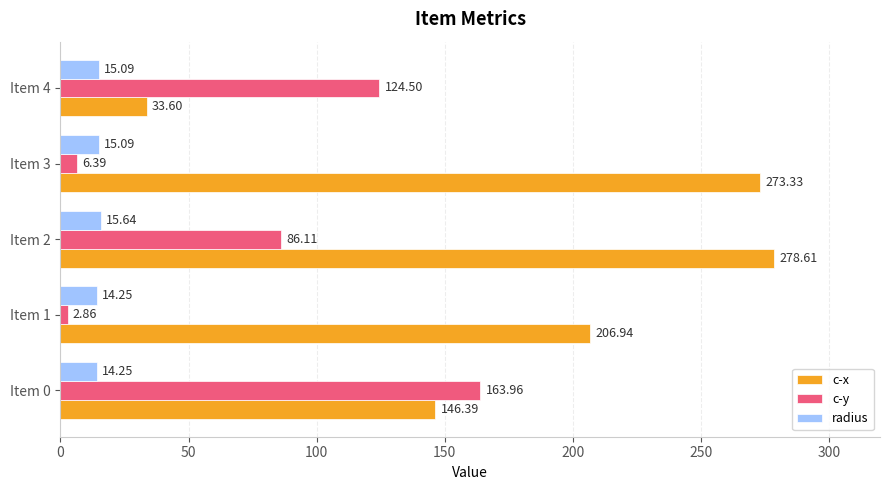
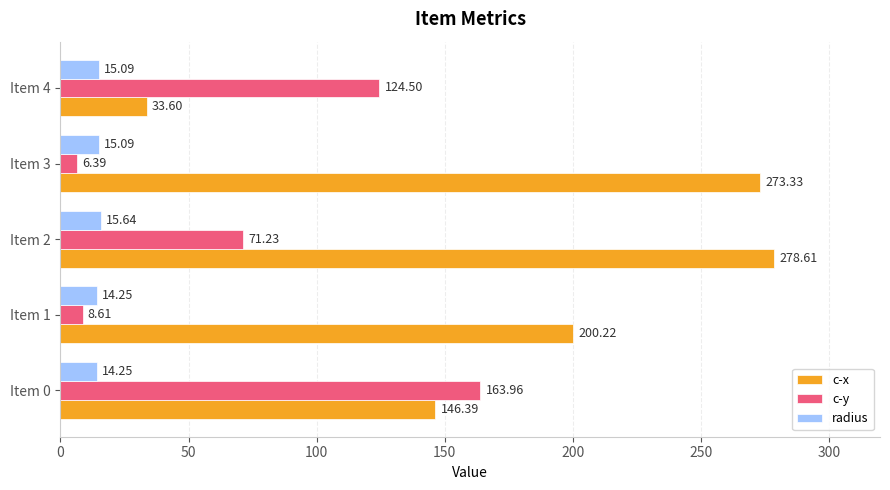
  {
    "c-x": {
      "Item 4": 33.60,
      "Item 3": 273.33,
      "Item 2": 278.61,
-     "Item 1": 206.94,
+     "Item 1": 200.22,
      "Item 0": 146.39
    },
    "c-y": {
      "Item 4": 124.50,
      "Item 3": 6.39,
-     "Item 2": 86.11,
-     "Item 1": 2.86,
+     "Item 2": 71.23,
+     "Item 1": 8.61,
      "Item 0": 163.96
    },
    "radius": {
      "Item 4": 15.09,
      "Item 3": 15.09,
      "Item 2": 15.64,
      "Item 1": 14.25,
      "Item 0": 14.25
    }
  }
